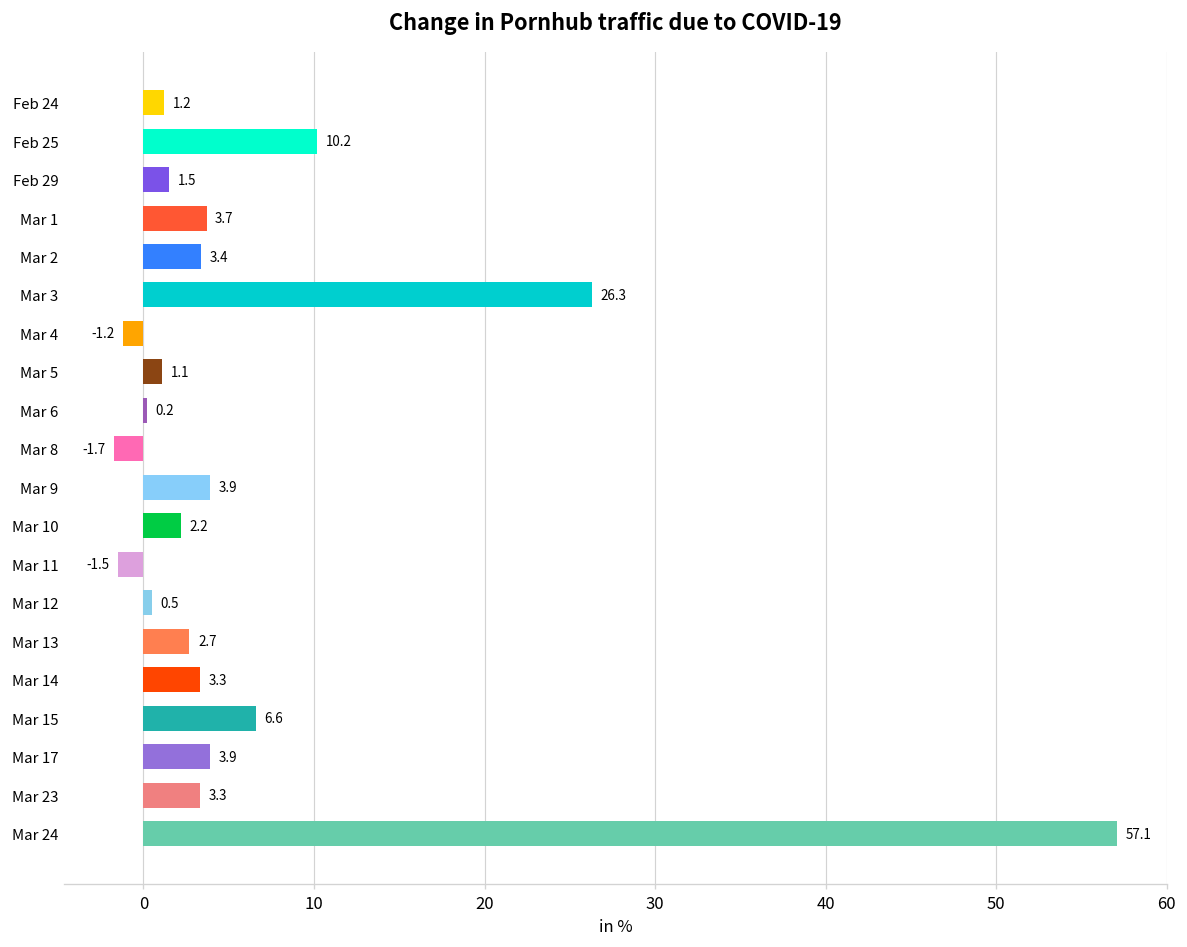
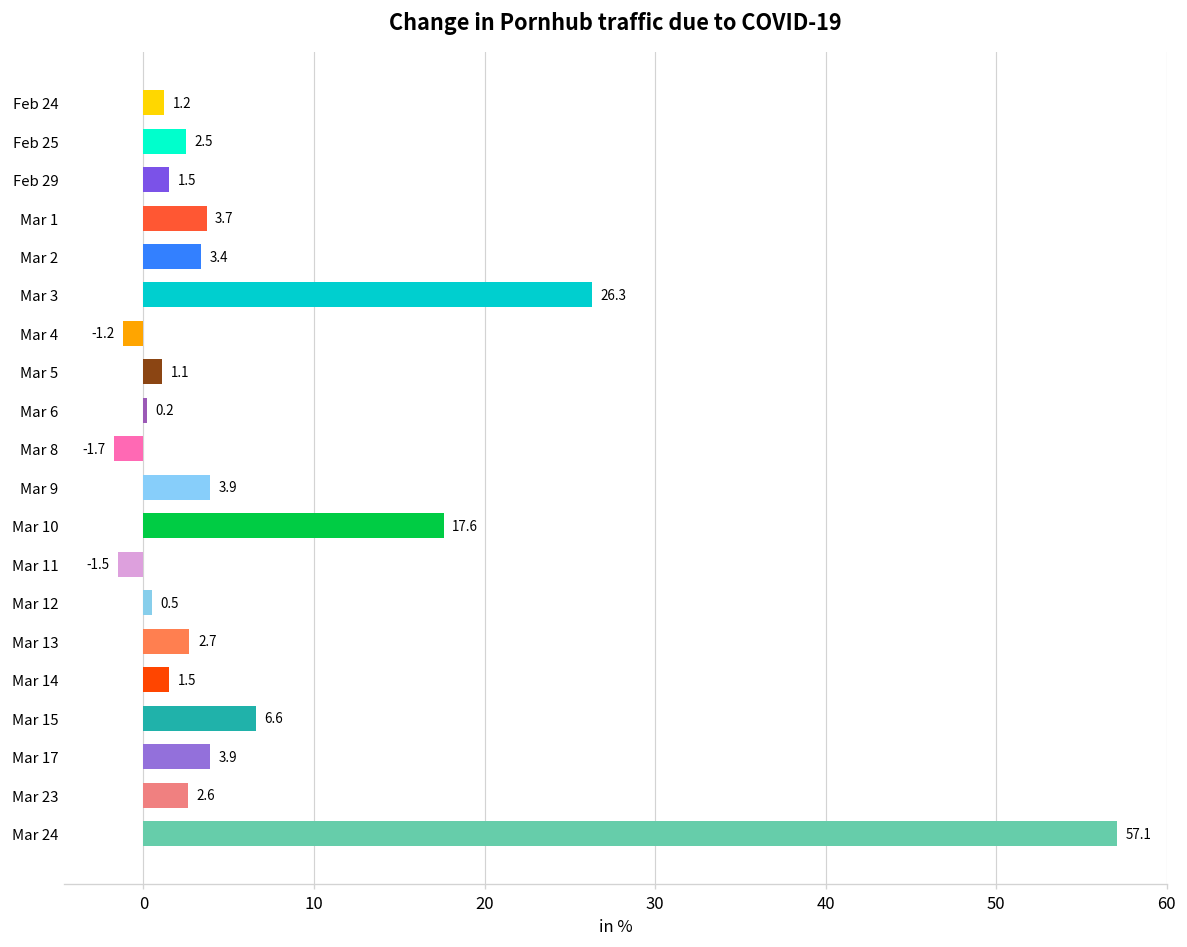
  {
    "Feb 24": 1.2,
-   "Feb 25": 10.2,
+   "Feb 25": 2.5,
    "Feb 29": 1.5,
    "Mar 1": 3.7,
    "Mar 2": 3.4,
    "Mar 3": 26.3,
    "Mar 4": -1.2,
    "Mar 5": 1.1,
    "Mar 6": 0.2,
    "Mar 8": -1.7,
    "Mar 9": 3.9,
-   "Mar 10": 2.2,
+   "Mar 10": 17.6,
    "Mar 11": -1.5,
    "Mar 12": 0.5,
    "Mar 13": 2.7,
-   "Mar 14": 3.3,
+   "Mar 14": 1.5,
    "Mar 15": 6.6,
    "Mar 17": 3.9,
-   "Mar 23": 3.3,
+   "Mar 23": 2.6,
    "Mar 24": 57.1
  }
